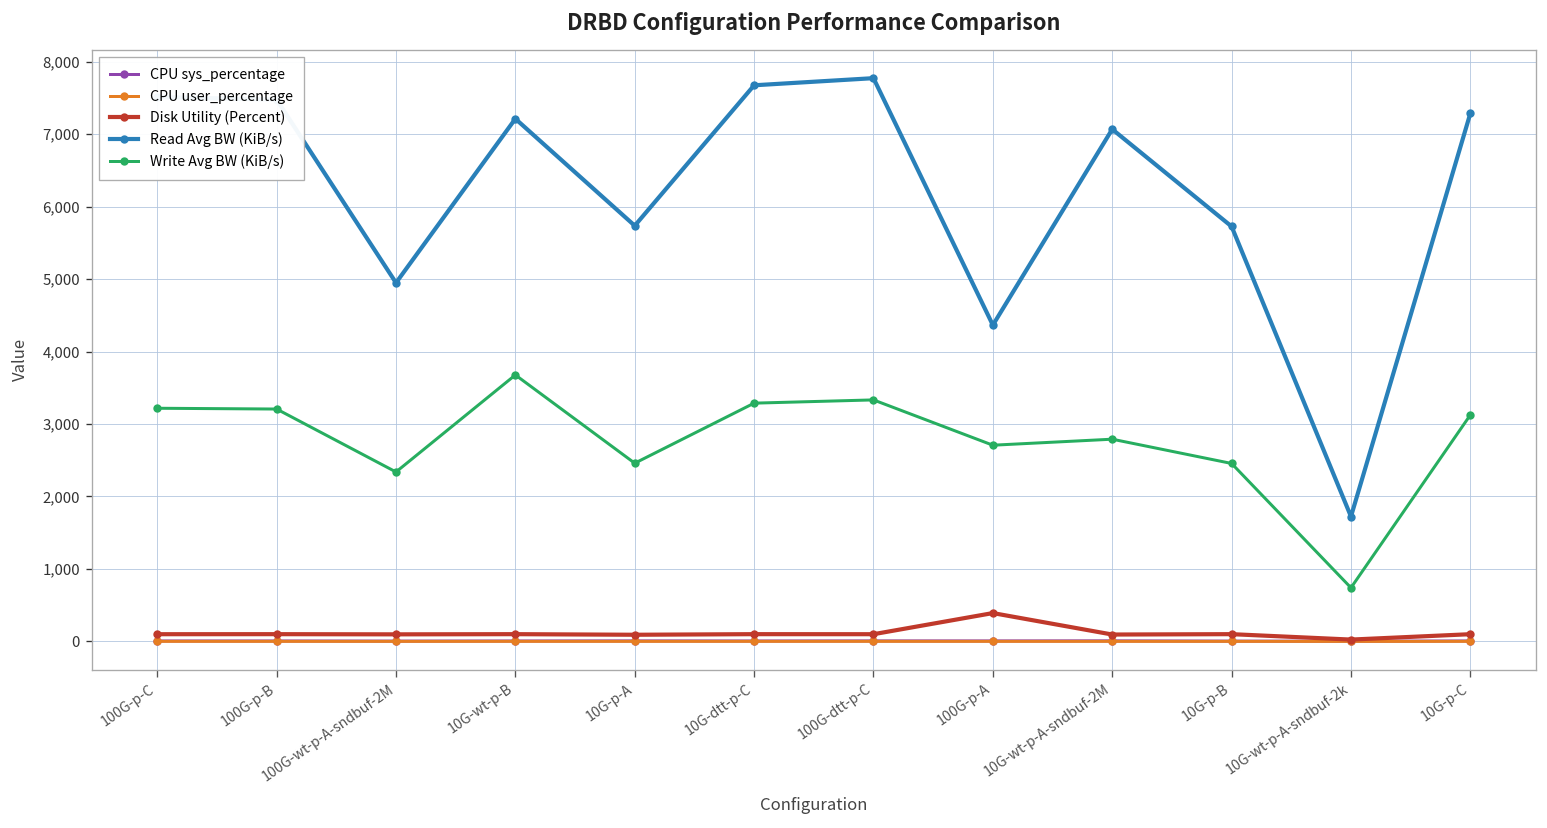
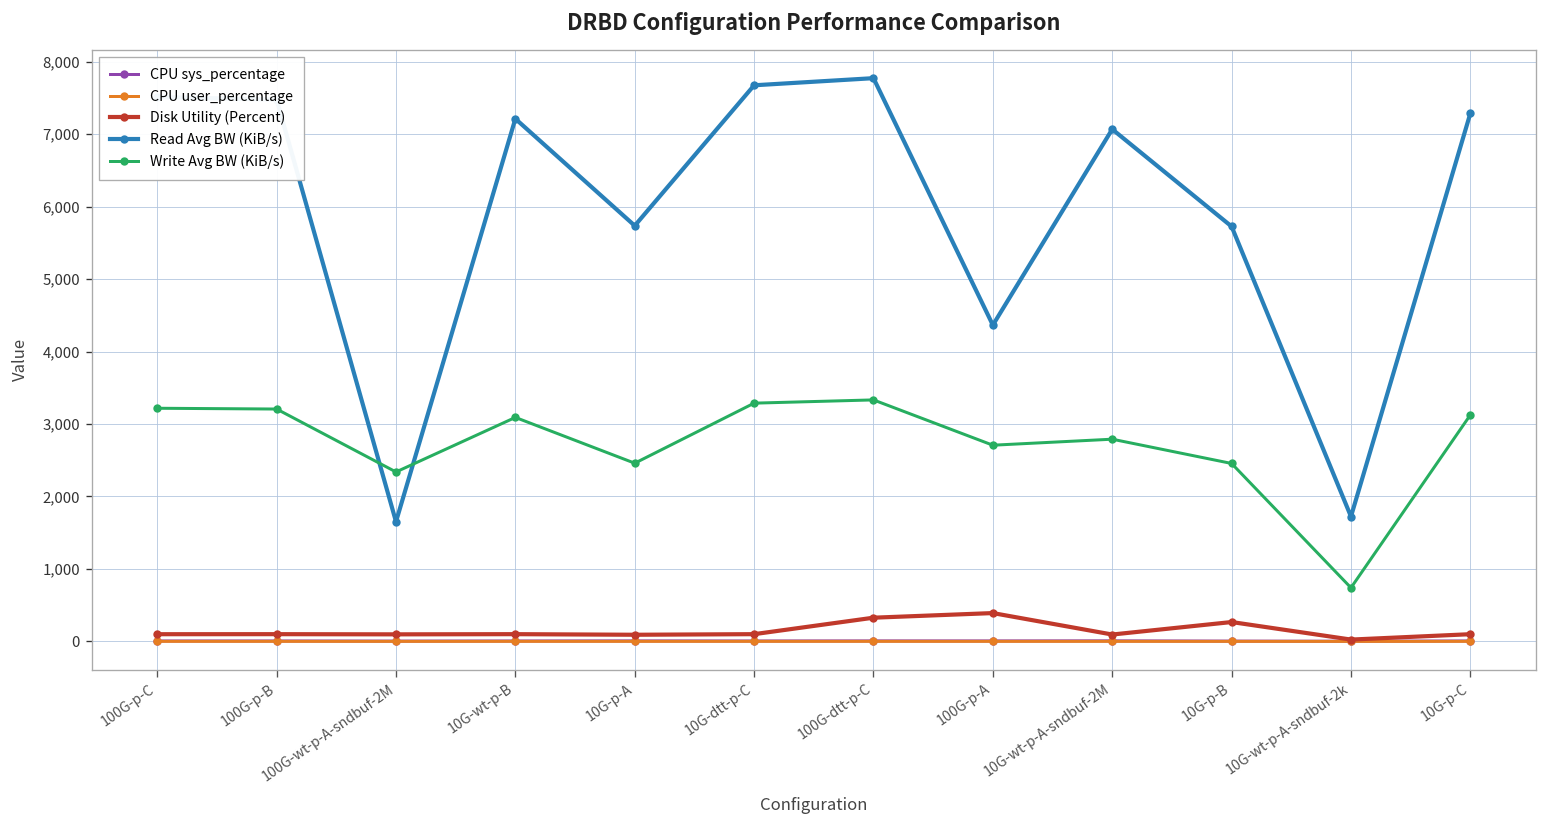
  {
    "CPU user_percentage": {
      "100G-p-C": "0",
      "100G-p-B": "0",
      "100G-wt-p-A-sndbuf-2M": "0",
      "10G-wt-p-B": "0",
      "10G-p-A": "0",
      "10G-dtt-p-C": "0",
      "100G-dtt-p-C": "0",
      "100G-p-A": "0",
      "10G-wt-p-A-sndbuf-2M": "0",
      "10G-p-B": "0",
      "10G-p-C": "0"
    },
    "Disk Utility (Percent)": {
      "100G-p-C": "100",
      "100G-p-B": "100",
      "100G-wt-p-A-sndbuf-2M": "100",
      "10G-wt-p-B": "100",
      "10G-p-A": "100",
      "10G-dtt-p-C": "100",
-     "100G-dtt-p-C": "100",
+     "100G-dtt-p-C": "300",
      "100G-p-A": "400",
      "10G-wt-p-A-sndbuf-2M": "100",
-     "10G-p-B": "100",
+     "10G-p-B": "300",
      "10G-p-C": "100"
    },
    "Read Avg BW (KiB/s)": {
-     "100G-wt-p-A-sndbuf-2M": "4,900",
+     "100G-wt-p-A-sndbuf-2M": "1,700",
      "10G-wt-p-B": "7,200",
      "10G-p-A": "5,700",
      "10G-dtt-p-C": "7,700",
      "100G-dtt-p-C": "7,800",
      "100G-p-A": "4,400",
      "10G-wt-p-A-sndbuf-2M": "7,100",
      "10G-p-B": "5,700",
      "10G-wt-p-A-sndbuf-2k": "1,700",
      "10G-p-C": "7,300"
    },
    "Write Avg BW (KiB/s)": {
      "100G-p-C": "3,200",
      "100G-p-B": "3,200",
      "100G-wt-p-A-sndbuf-2M": "2,300",
-     "10G-wt-p-B": "3,700",
+     "10G-wt-p-B": "3,100",
      "10G-p-A": "2,500",
      "10G-dtt-p-C": "3,300",
      "100G-dtt-p-C": "3,300",
      "100G-p-A": "2,700",
      "10G-wt-p-A-sndbuf-2M": "2,800",
      "10G-p-B": "2,500",
      "10G-wt-p-A-sndbuf-2k": "700",
      "10G-p-C": "3,100"
    }
  }
